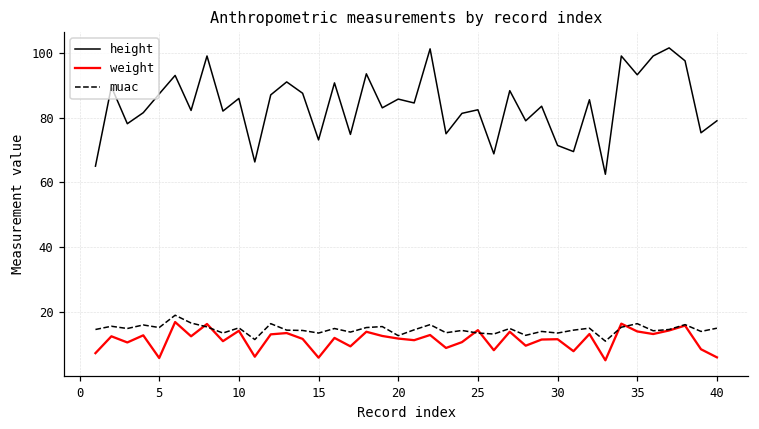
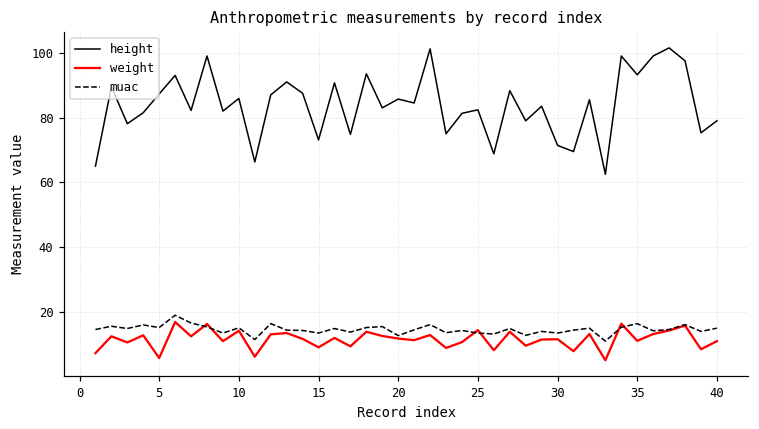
  {
    "weight": {
      "5": 6,
      "10": 14,
-     "15": 6,
+     "15": 9,
      "20": 12,
      "25": 14,
      "30": 12,
-     "35": 14,
-     "40": 6
+     "35": 11,
+     "40": 11
    }
  }
